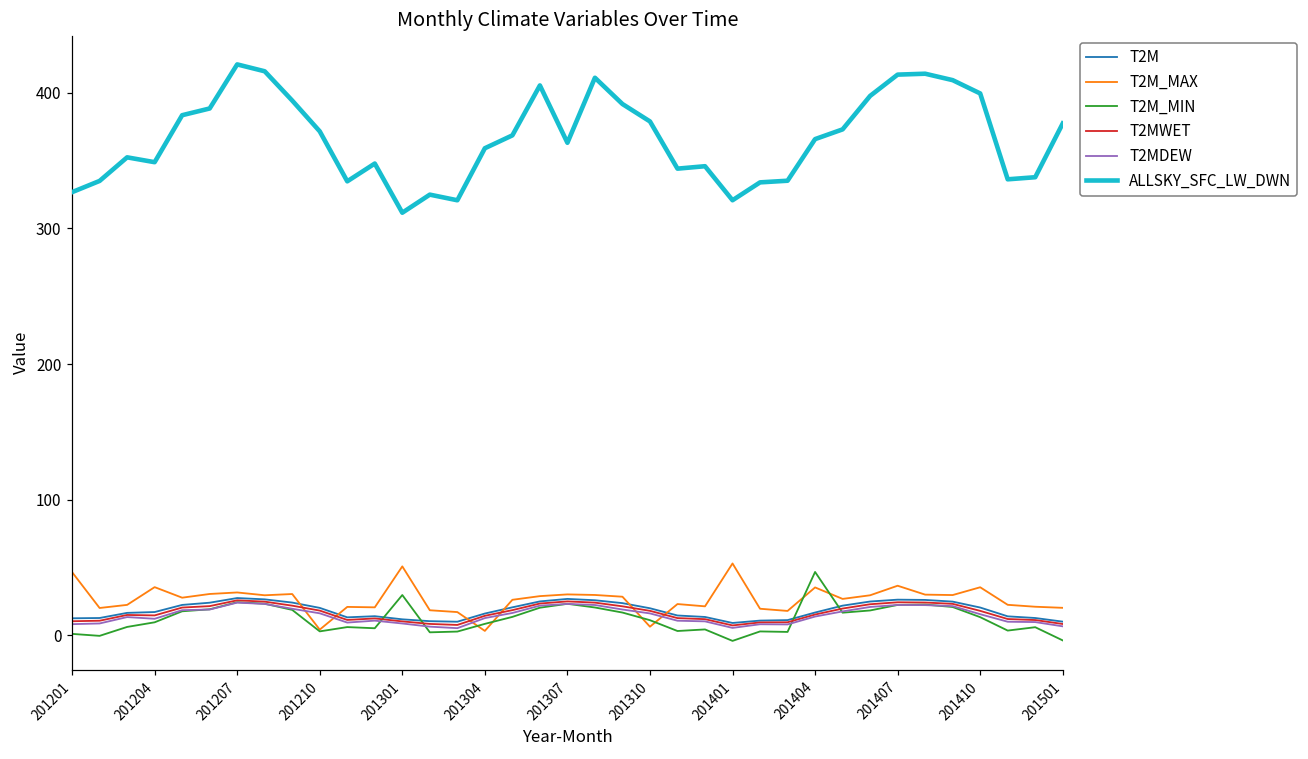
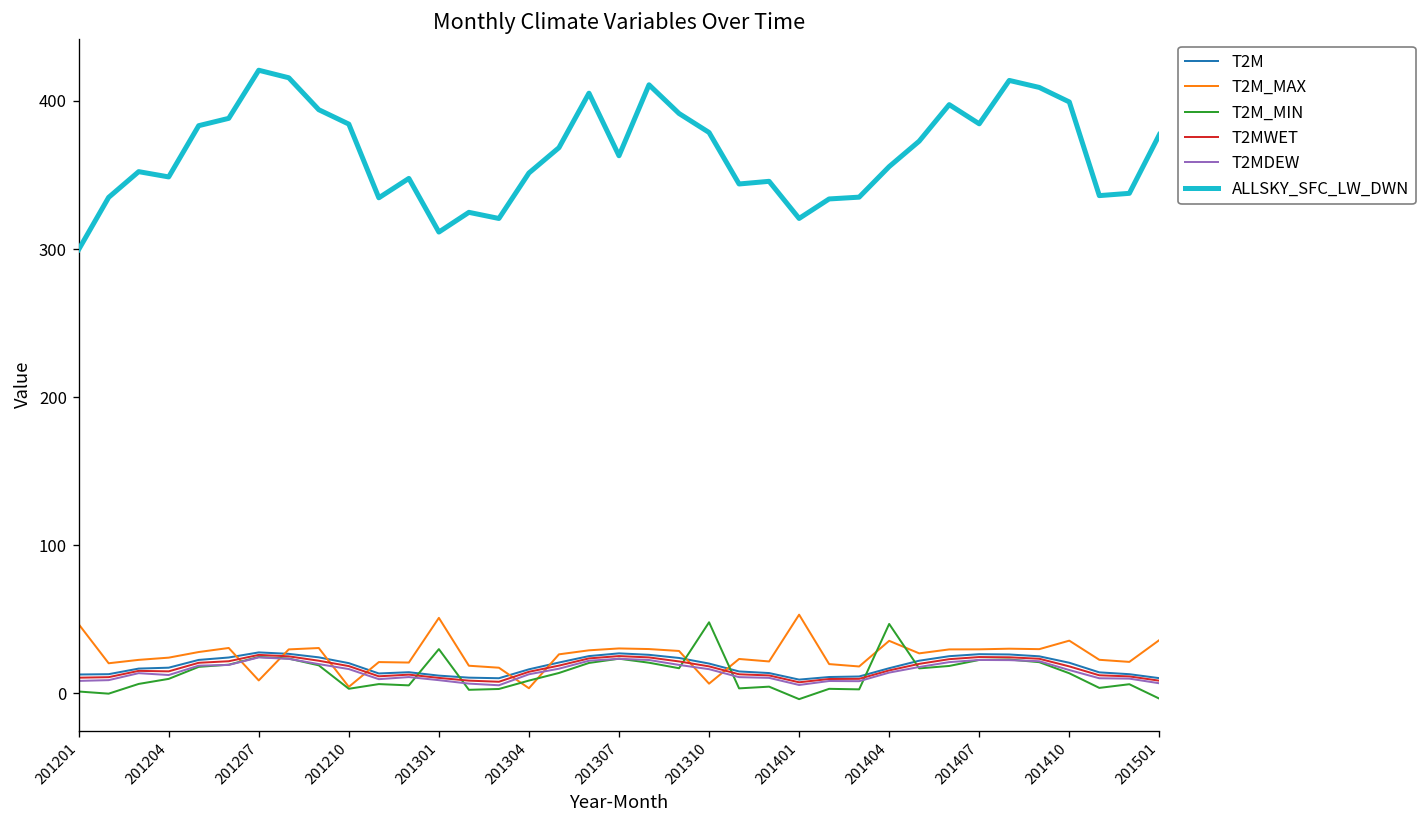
  {
    "T2M": {
      "201201": 13,
      "201204": 17,
      "201410": 21
    },
    "T2M_MAX": {
      "201201": 47,
-     "201204": 36,
-     "201207": 32,
+     "201204": 24,
+     "201207": 9,
      "201301": 51,
      "201304": 3,
      "201307": 30,
      "201310": 6,
      "201401": 53,
      "201404": 35,
-     "201407": 37,
+     "201407": 30,
      "201410": 36,
-     "201501": 20
+     "201501": 36
    },
    "T2M_MIN": {
      "201201": 1,
      "201204": 10,
      "201301": 30,
      "201304": 9,
-     "201310": 11,
+     "201310": 48,
      "201401": -4,
      "201404": 47,
      "201410": 13,
      "201501": -4
    },
    "T2MWET": {
      "201201": 11,
      "201204": 15,
      "201410": 18
    },
    "T2MDEW": {
      "201201": 8,
      "201204": 12,
      "201410": 16
    },
    "ALLSKY_SFC_LW_DWN": {
-     "201201": 327,
+     "201201": 300,
      "201204": 349,
      "201207": 421,
-     "201210": 371,
+     "201210": 384,
      "201301": 311,
-     "201304": 359,
+     "201304": 351,
      "201307": 363,
      "201310": 379,
      "201401": 321,
-     "201404": 366,
-     "201407": 413,
+     "201404": 356,
+     "201407": 385,
      "201410": 399,
      "201501": 377
    }
  }
